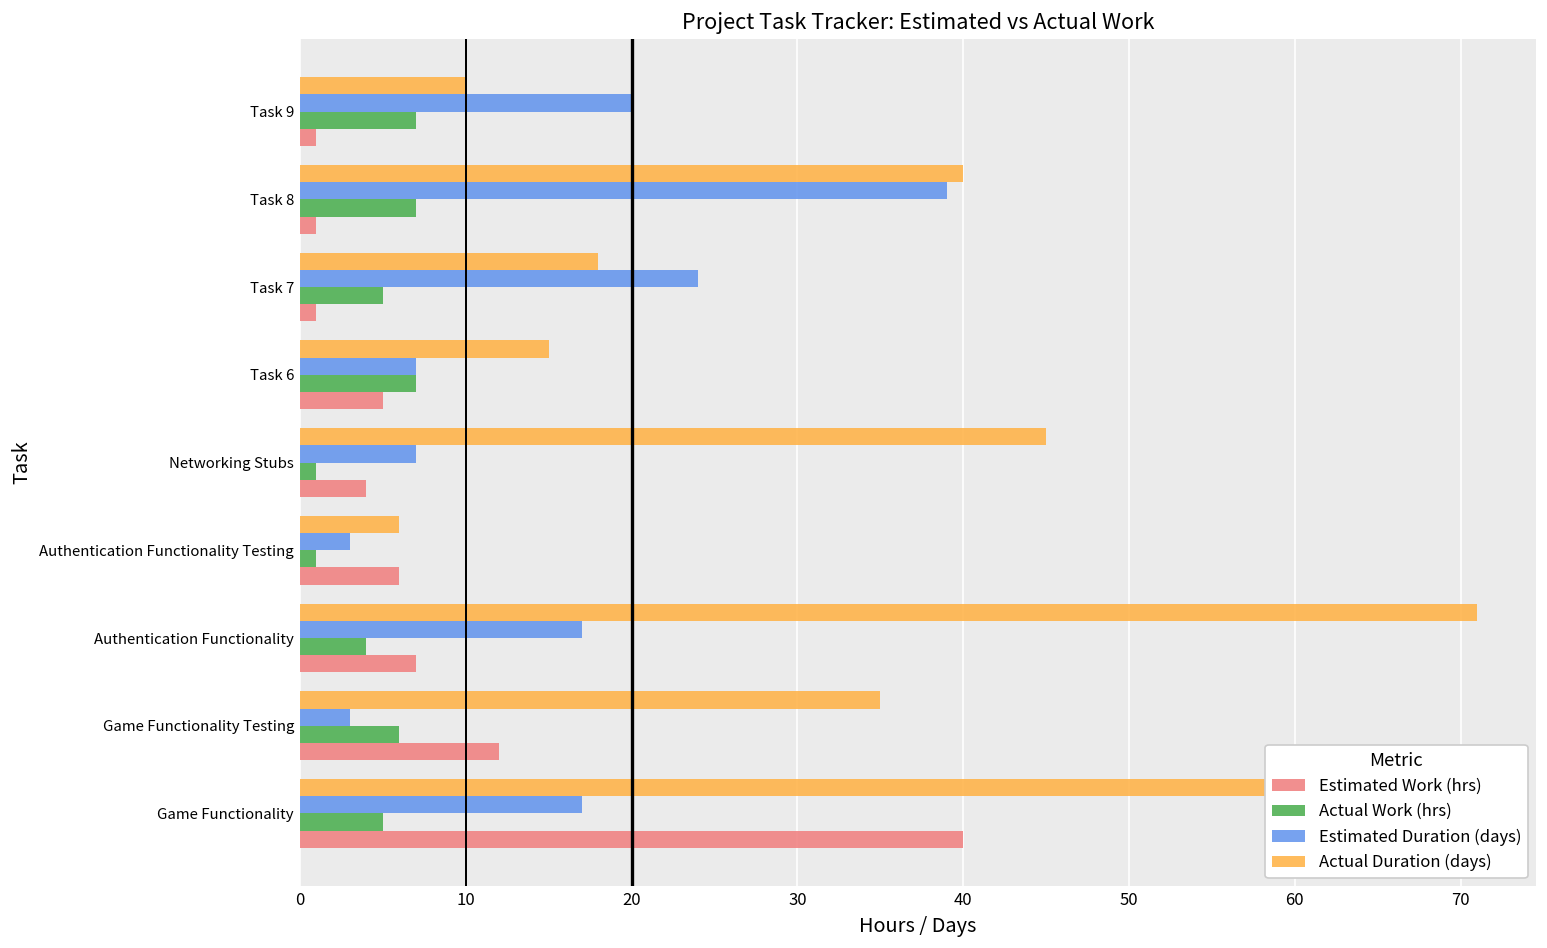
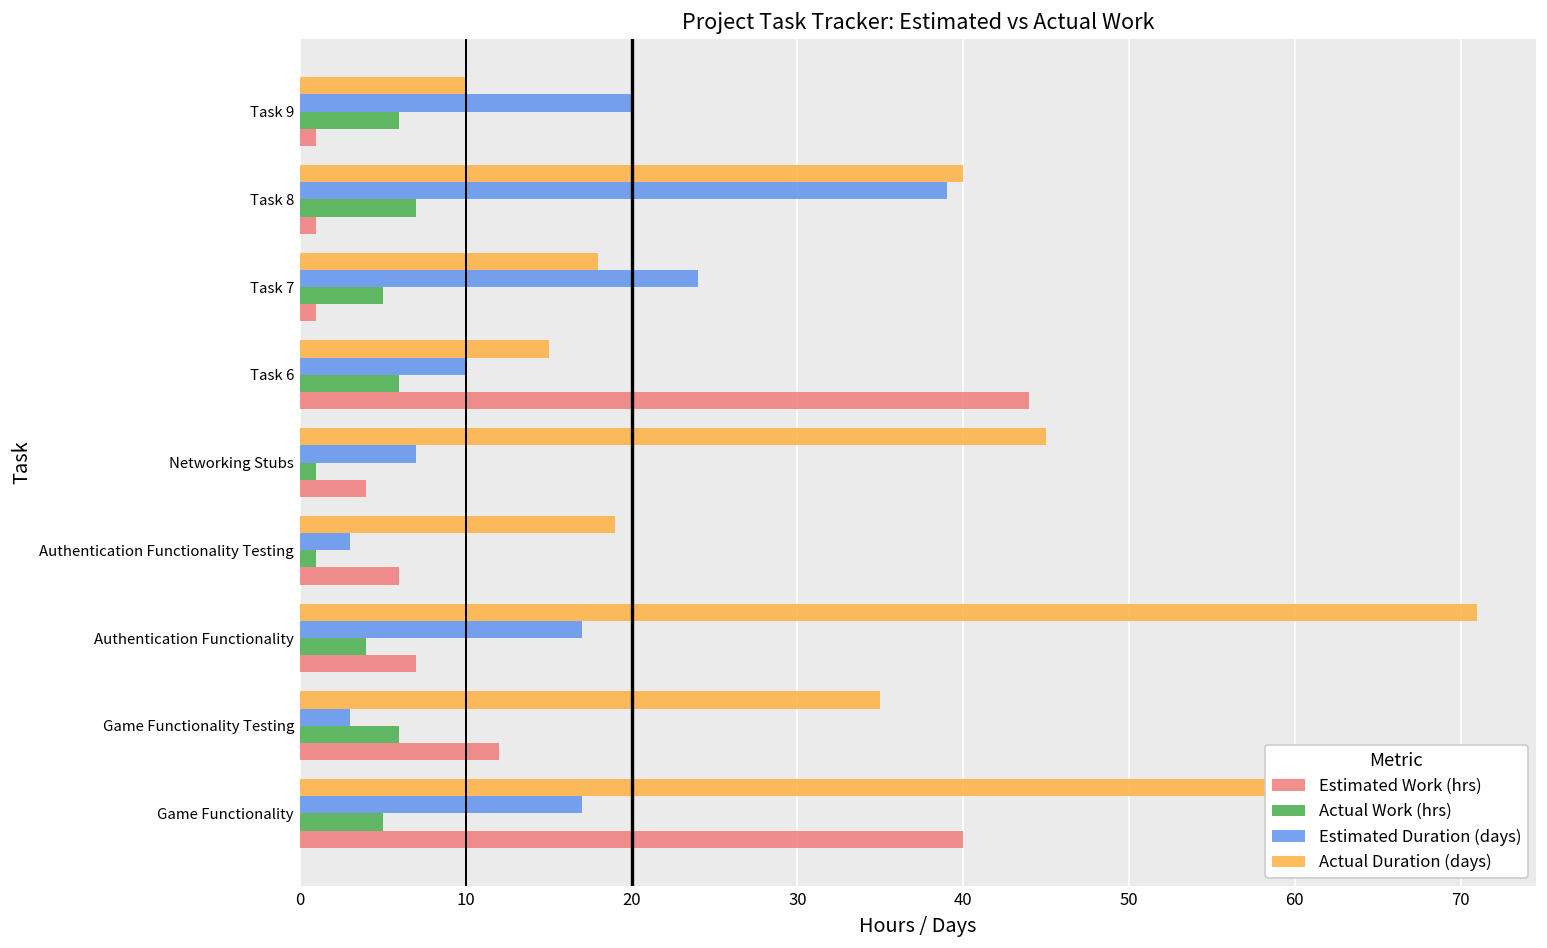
  {
    "Estimated Work (hrs)": {
      "Task 9": 1,
      "Task 8": 1,
      "Task 7": 1,
-     "Task 6": 5,
+     "Task 6": 44,
      "Networking Stubs": 4,
      "Authentication Functionality Testing": 6,
      "Authentication Functionality": 7,
      "Game Functionality Testing": 12,
      "Game Functionality": 40
    },
    "Actual Work (hrs)": {
-     "Task 9": 7,
+     "Task 9": 6,
      "Task 8": 7,
      "Task 7": 5,
-     "Task 6": 7,
+     "Task 6": 6,
      "Networking Stubs": 1,
      "Authentication Functionality Testing": 1,
      "Authentication Functionality": 4,
      "Game Functionality Testing": 6,
      "Game Functionality": 5
    },
    "Estimated Duration (days)": {
      "Task 9": 20,
      "Task 8": 39,
      "Task 7": 24,
-     "Task 6": 7,
+     "Task 6": 10,
      "Networking Stubs": 7,
      "Authentication Functionality Testing": 3,
      "Authentication Functionality": 17,
      "Game Functionality Testing": 3,
      "Game Functionality": 17
    },
    "Actual Duration (days)": {
      "Task 9": 10,
      "Task 8": 40,
      "Task 7": 18,
      "Task 6": 15,
      "Networking Stubs": 45,
-     "Authentication Functionality Testing": 6,
+     "Authentication Functionality Testing": 19,
      "Authentication Functionality": 71,
      "Game Functionality Testing": 35
    }
  }
